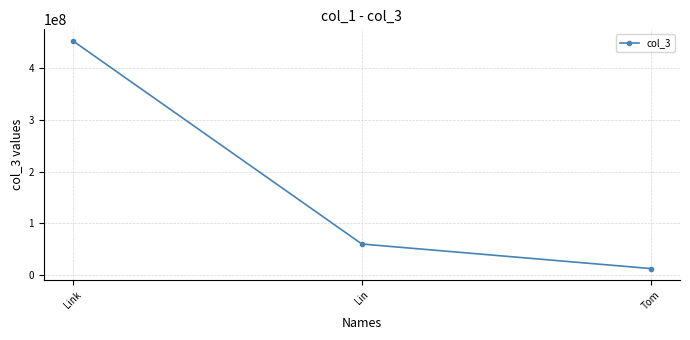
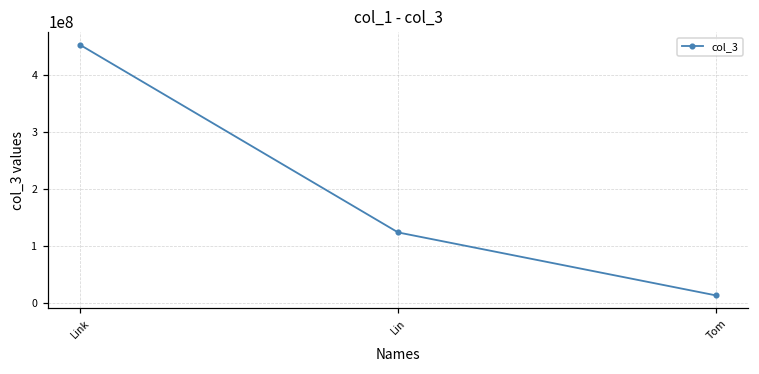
  {
    "Link": 450000000,
-   "Lin": 60000000,
+   "Lin": 120000000,
    "Tom": 10000000
  }
